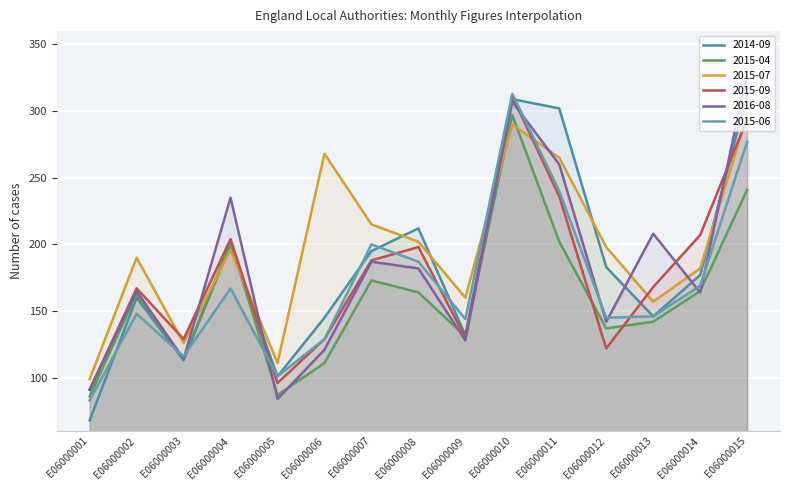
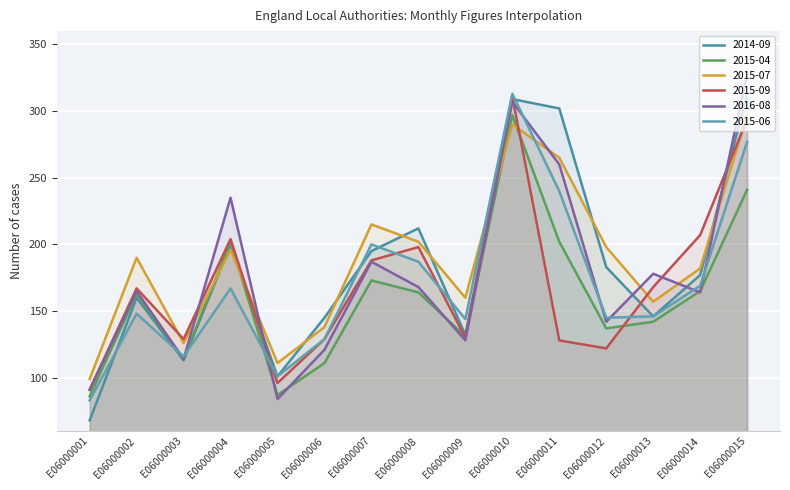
  {
    "2015-04": {
      "E06000001": 86,
      "E06000002": 163,
      "E06000004": 202,
      "E06000005": 87,
      "E06000006": 111,
      "E06000007": 173,
      "E06000008": 164,
      "E06000010": 297,
      "E06000011": 202,
      "E06000012": 137,
      "E06000013": 142,
      "E06000015": 241
    },
    "2015-07": {
      "E06000001": 99,
      "E06000002": 190,
      "E06000003": 126,
      "E06000004": 196,
      "E06000005": 111,
-     "E06000006": 268,
+     "E06000006": 138,
      "E06000007": 215,
      "E06000008": 202,
      "E06000009": 160,
      "E06000010": 290,
      "E06000011": 265,
      "E06000012": 198,
      "E06000013": 157,
      "E06000014": 182
    },
    "2015-09": {
      "E06000002": 167,
      "E06000003": 129,
      "E06000004": 204,
      "E06000005": 96,
      "E06000008": 198,
      "E06000010": 311,
-     "E06000011": 236,
+     "E06000011": 128,
      "E06000012": 122,
      "E06000013": 168,
      "E06000014": 207
    },
    "2016-08": {
      "E06000002": 165,
      "E06000004": 235,
      "E06000005": 84,
      "E06000006": 121,
-     "E06000008": 182,
+     "E06000008": 168,
      "E06000009": 128,
      "E06000010": 307,
      "E06000011": 260,
      "E06000012": 142,
-     "E06000013": 208
+     "E06000013": 178
    }
  }
